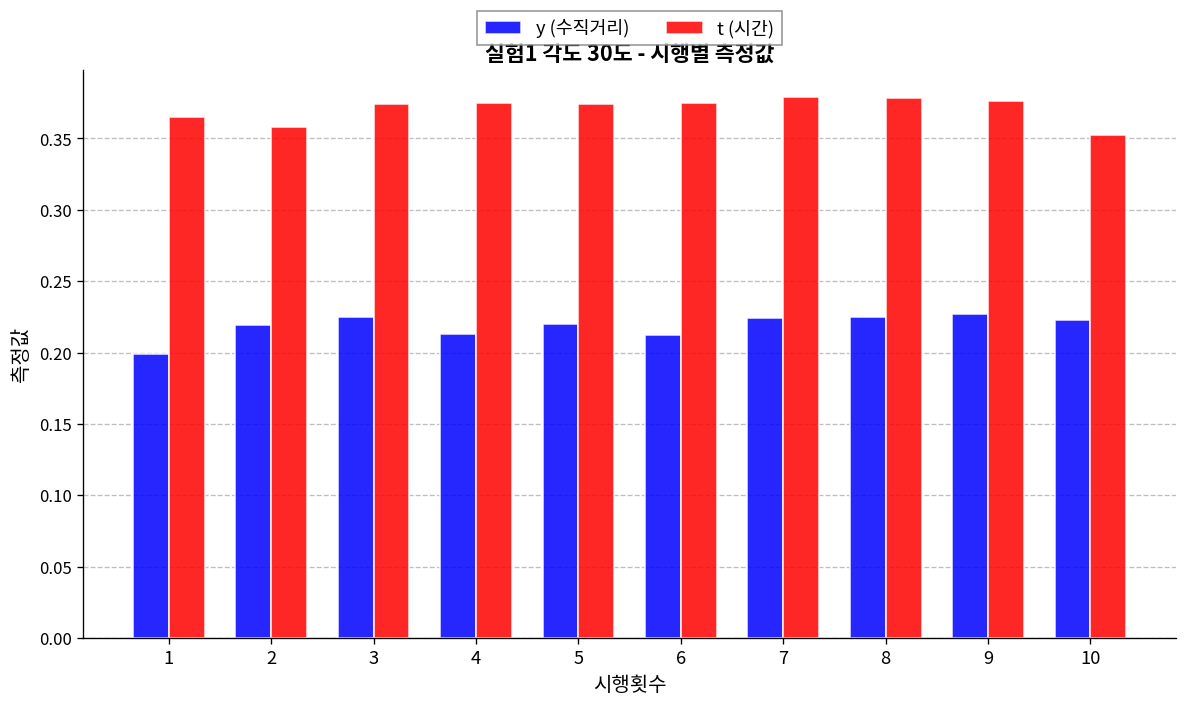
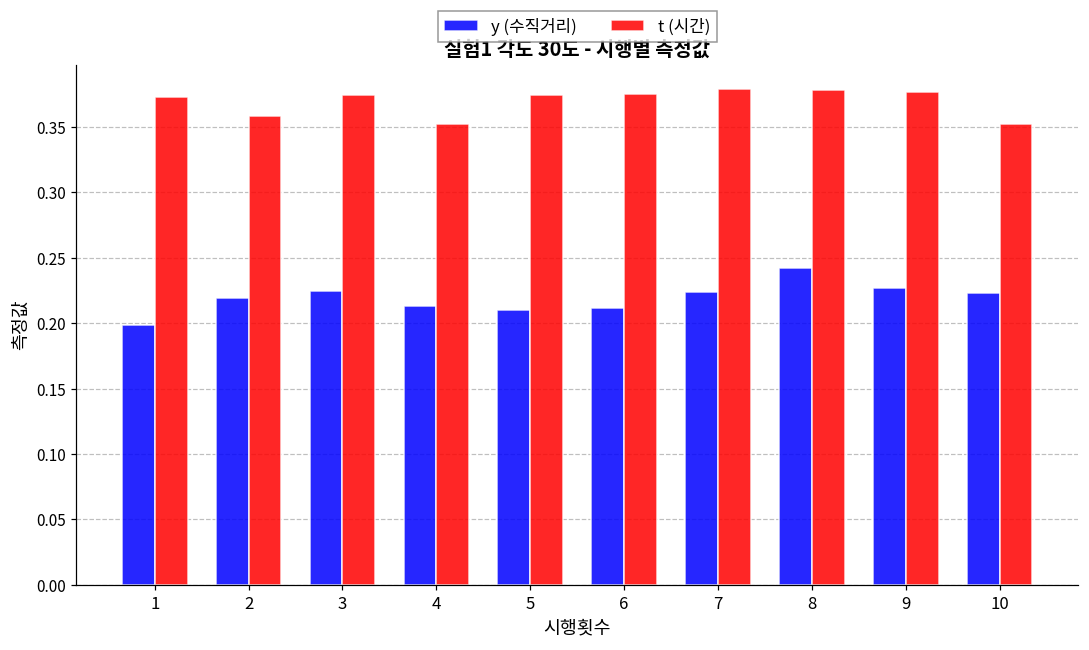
  {
    "y (수직거리)": {
      "1": 0.199,
      "2": 0.219,
      "3": 0.225,
      "4": 0.213,
-     "5": 0.22,
+     "5": 0.21,
      "6": 0.212,
      "7": 0.224,
-     "8": 0.225,
+     "8": 0.242,
      "9": 0.227,
      "10": 0.223
    },
    "t (시간)": {
-     "1": 0.365,
+     "1": 0.373,
      "2": 0.358,
      "3": 0.374,
-     "4": 0.375,
+     "4": 0.353,
      "5": 0.374,
      "6": 0.375,
      "7": 0.379,
      "8": 0.378,
      "9": 0.376,
      "10": 0.353
    }
  }
